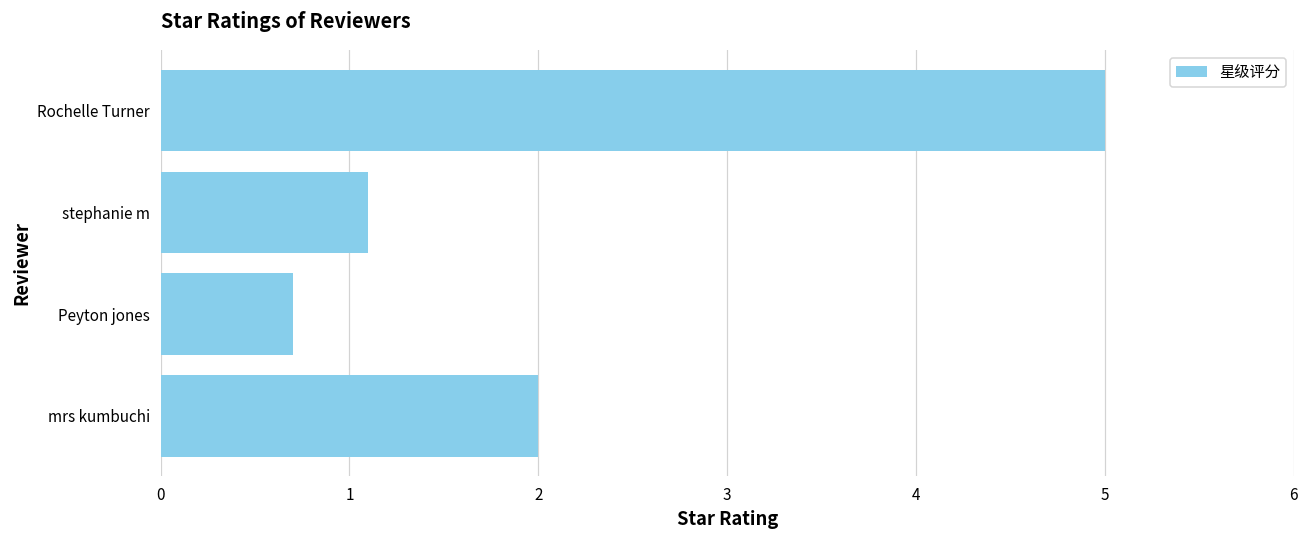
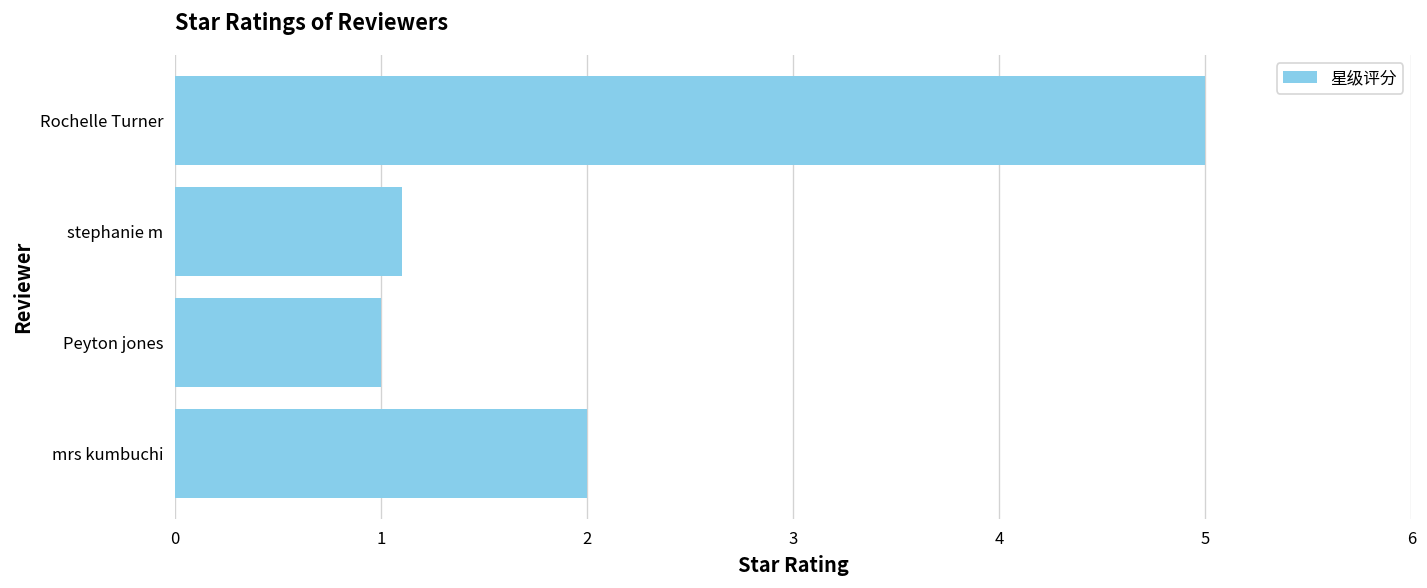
  {
    "Rochelle Turner": 5.0,
    "stephanie m": 1.1,
-   "Peyton jones": 0.7,
+   "Peyton jones": 1.0,
    "mrs kumbuchi": 2.0
  }
